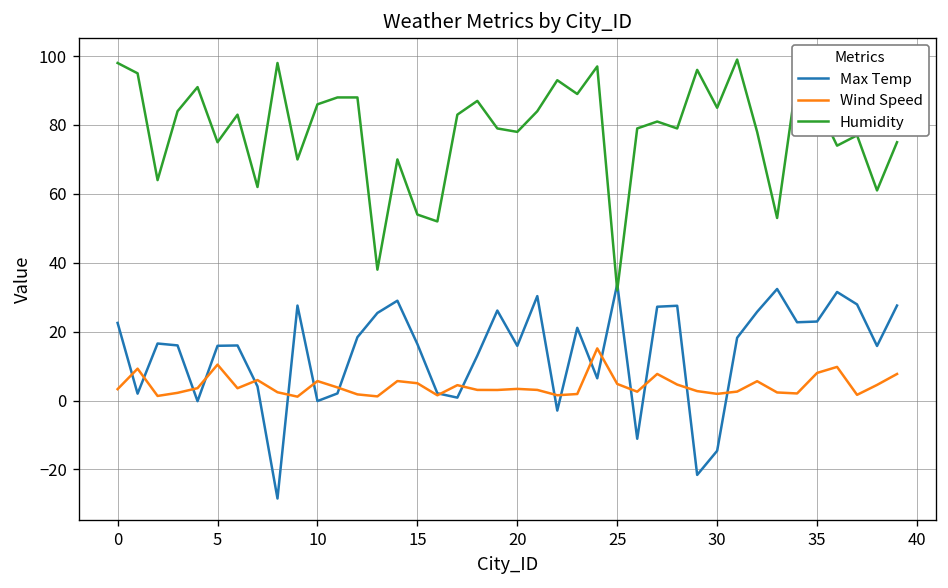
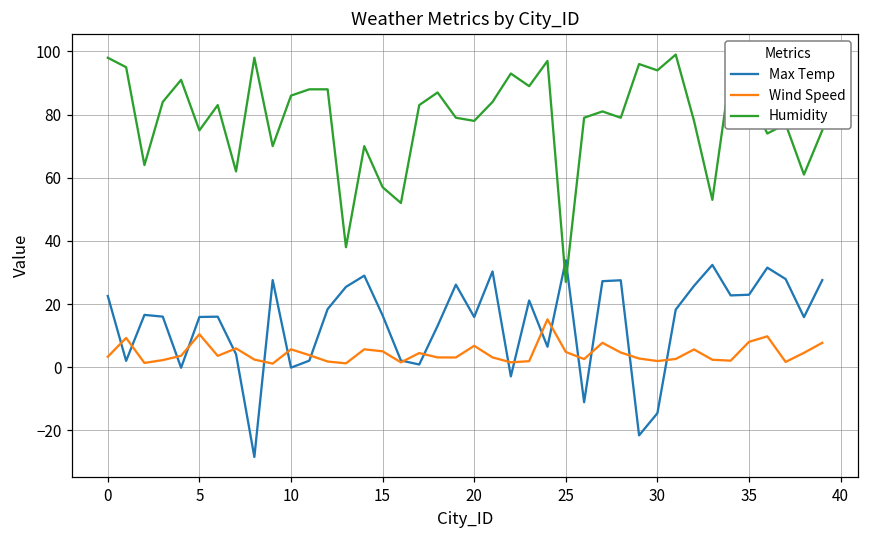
  {
    "Max Temp": {
      "0": 23,
      "5": 16,
      "10": 0,
      "15": 16,
      "20": 16,
      "25": 34,
      "30": -15,
      "35": 23
    },
    "Wind Speed": {
      "0": 3,
      "5": 10,
      "10": 6,
      "15": 5,
-     "20": 3,
+     "20": 7,
      "25": 5,
      "30": 2,
      "35": 8
    },
    "Humidity": {
      "0": 98,
      "5": 75,
      "10": 86,
-     "15": 54,
+     "15": 57,
      "20": 78,
-     "25": 32,
-     "30": 85
+     "25": 27,
+     "30": 94
    }
  }
